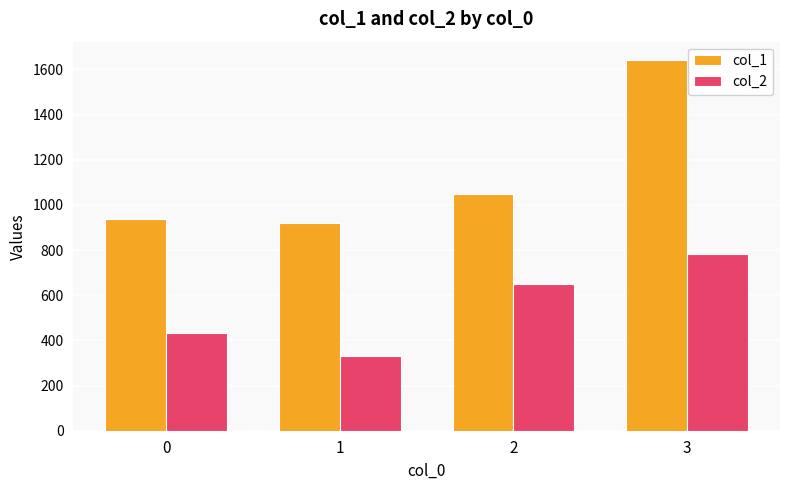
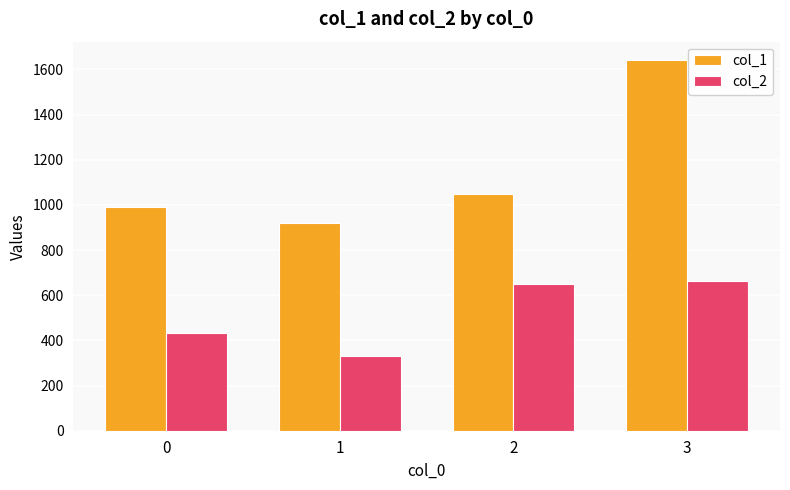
  {
    "col_1": {
-     "0": 940,
+     "0": 990,
      "1": 920,
      "2": 1050,
      "3": 1640
    },
    "col_2": {
      "0": 430,
      "1": 330,
      "2": 650,
-     "3": 780
+     "3": 660
    }
  }
